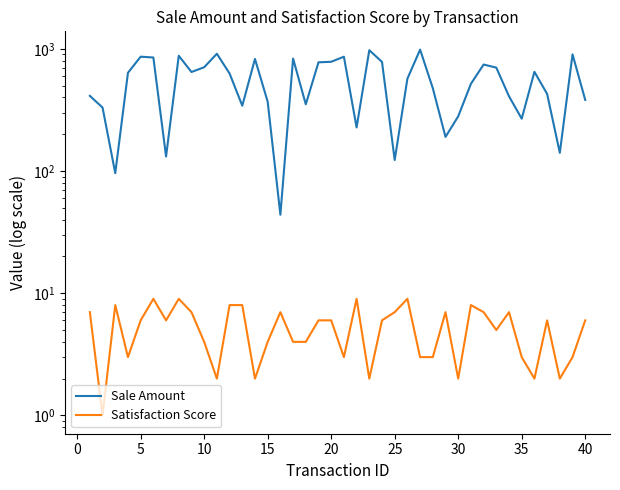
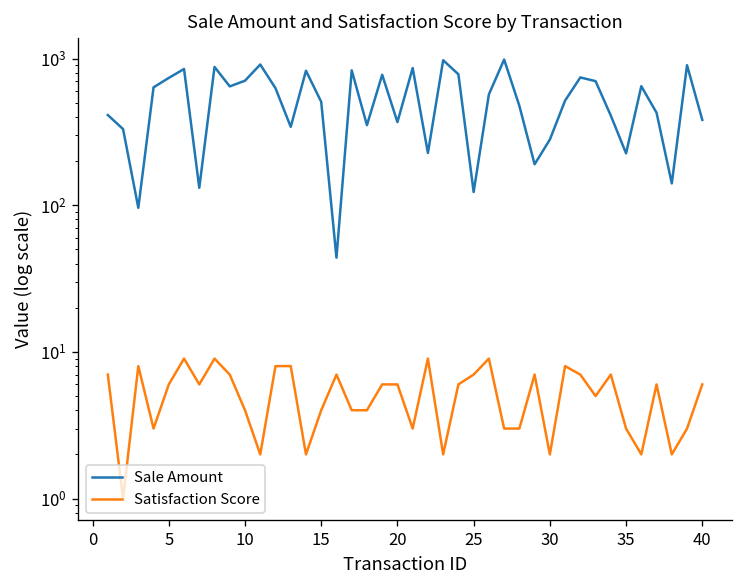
  {
    "Sale Amount": {
-     "5": 900,
+     "5": 700,
      "10": 700,
-     "15": 370,
-     "20": 800,
+     "15": 510,
+     "20": 370,
      "25": 120,
      "30": 280,
-     "35": 270,
+     "35": 230,
      "40": 380
    },
    "Satisfaction Score": {
      "5": 6,
      "10": 4,
      "15": 4,
      "20": 6,
      "25": 7,
      "30": 2,
      "35": 3,
      "40": 6
    }
  }
